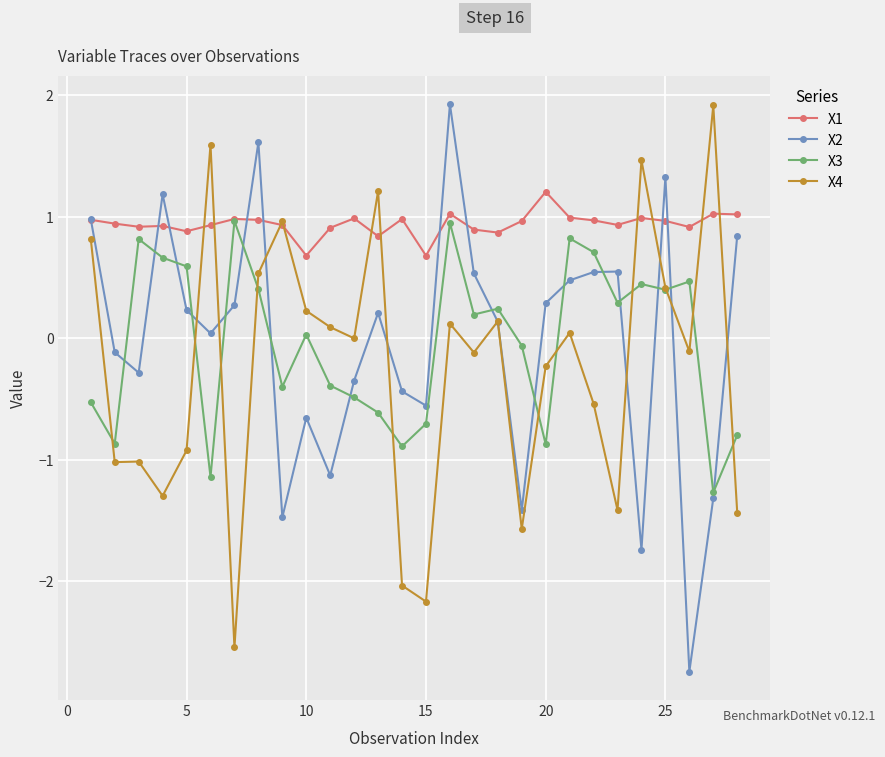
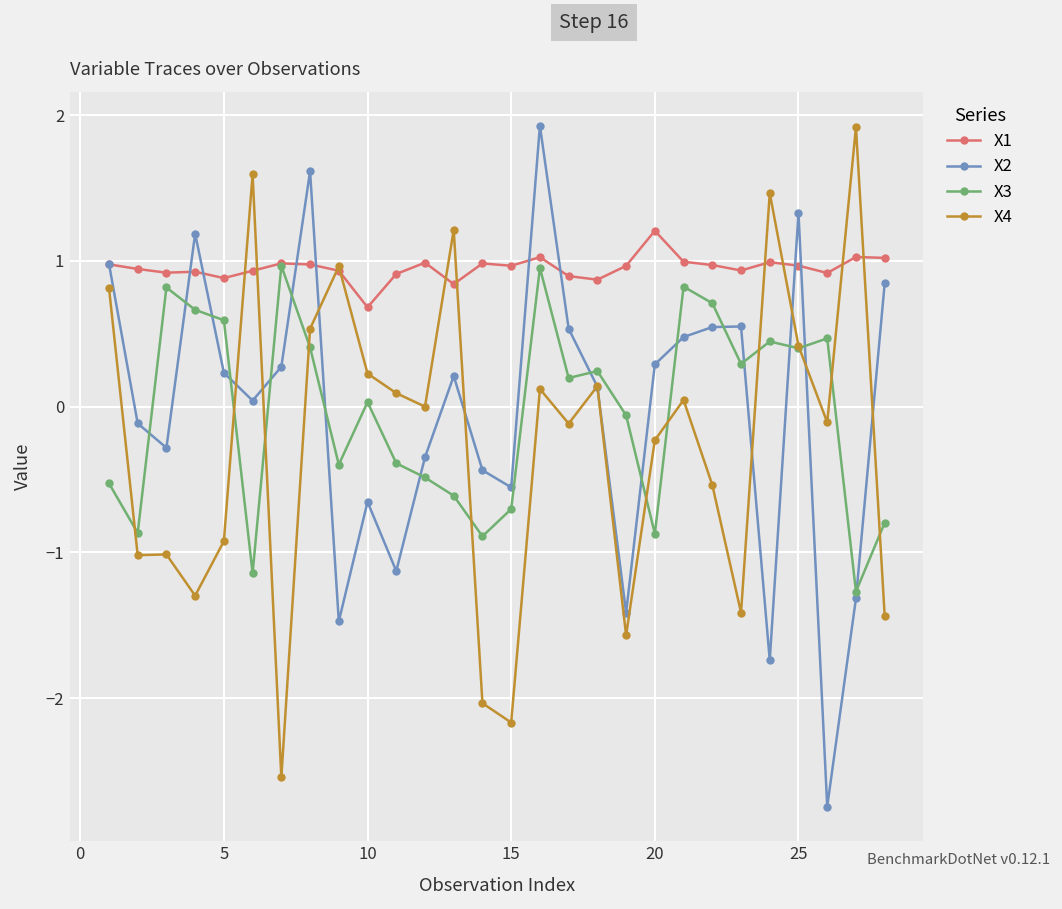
  {
    "X1": {
      "5": 0.88,
      "10": 0.68,
-     "15": 0.68,
+     "15": 0.97,
      "20": 1.21,
      "25": 0.97
    },
    "X2": {
      "5": 0.23,
      "10": -0.65,
      "15": -0.55,
      "20": 0.29,
      "25": 1.33
    },
    "X3": {
      "5": 0.59,
      "10": 0.03,
      "15": -0.70,
      "20": -0.87
    },
    "X4": {
      "5": -0.92,
      "10": 0.23,
      "15": -2.17,
      "20": -0.23
    }
  }
